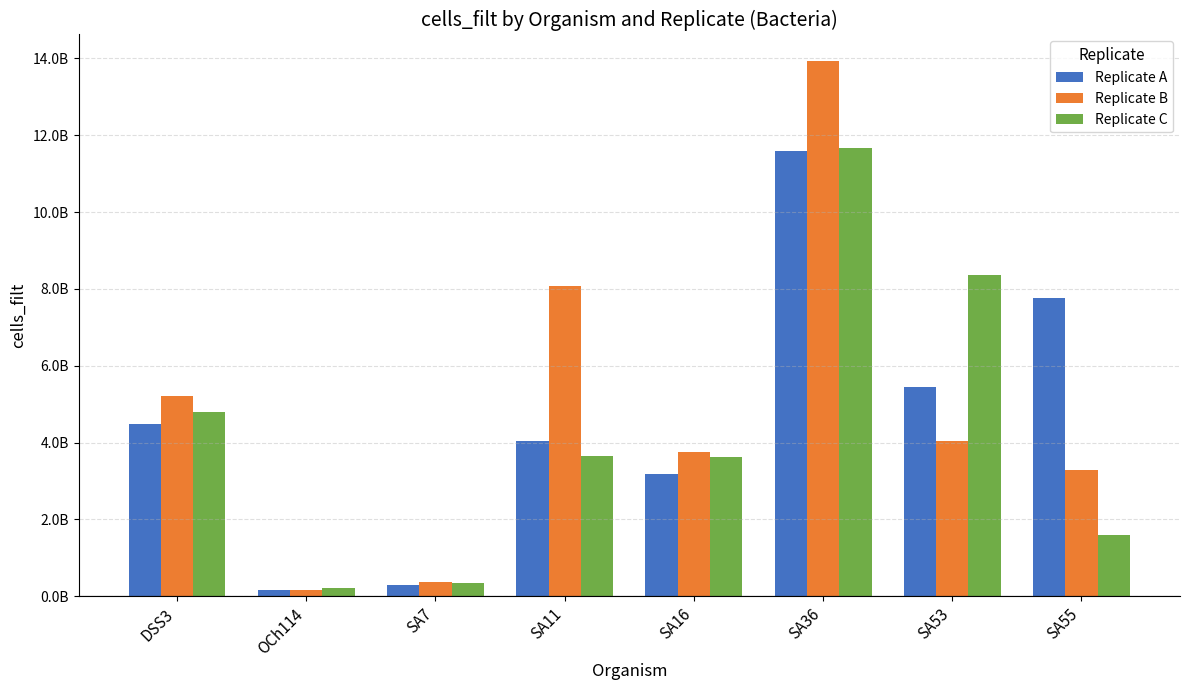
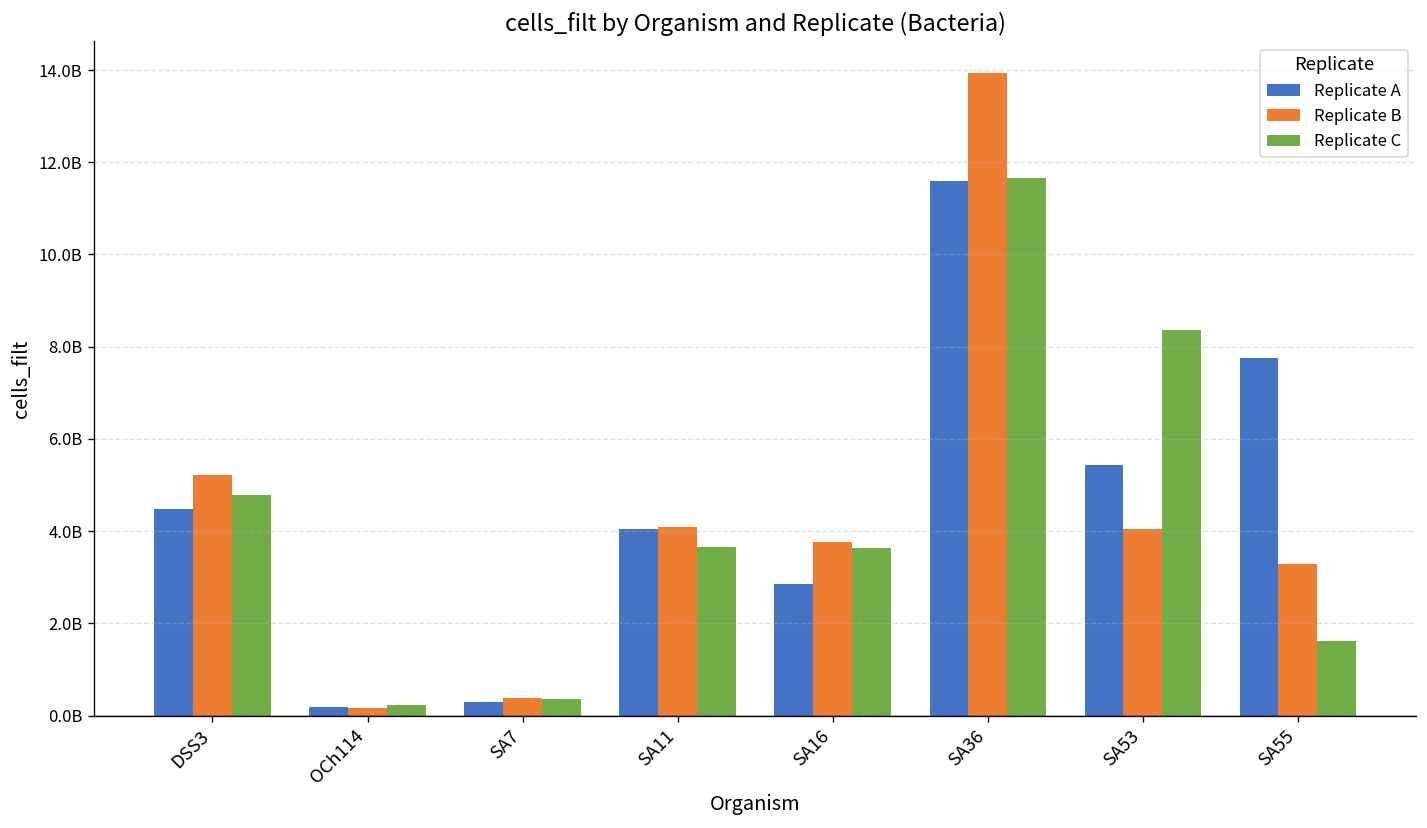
  {
    "Replicate A": {
      "DSS3": 4500000000,
      "OCh114": 200000000,
      "SA7": 300000000,
      "SA11": 4000000000,
-     "SA16": 3200000000,
+     "SA16": 2900000000,
      "SA36": 11600000000,
      "SA53": 5400000000,
      "SA55": 7800000000
    },
    "Replicate B": {
      "DSS3": 5200000000,
      "OCh114": 200000000,
      "SA7": 400000000,
-     "SA11": 8100000000,
+     "SA11": 4100000000,
      "SA16": 3800000000,
      "SA36": 13900000000,
      "SA53": 4000000000,
      "SA55": 3300000000
    },
    "Replicate C": {
      "DSS3": 4800000000,
      "OCh114": 200000000,
      "SA7": 400000000,
      "SA11": 3700000000,
      "SA16": 3600000000,
      "SA36": 11700000000,
      "SA53": 8400000000,
      "SA55": 1600000000
    }
  }
